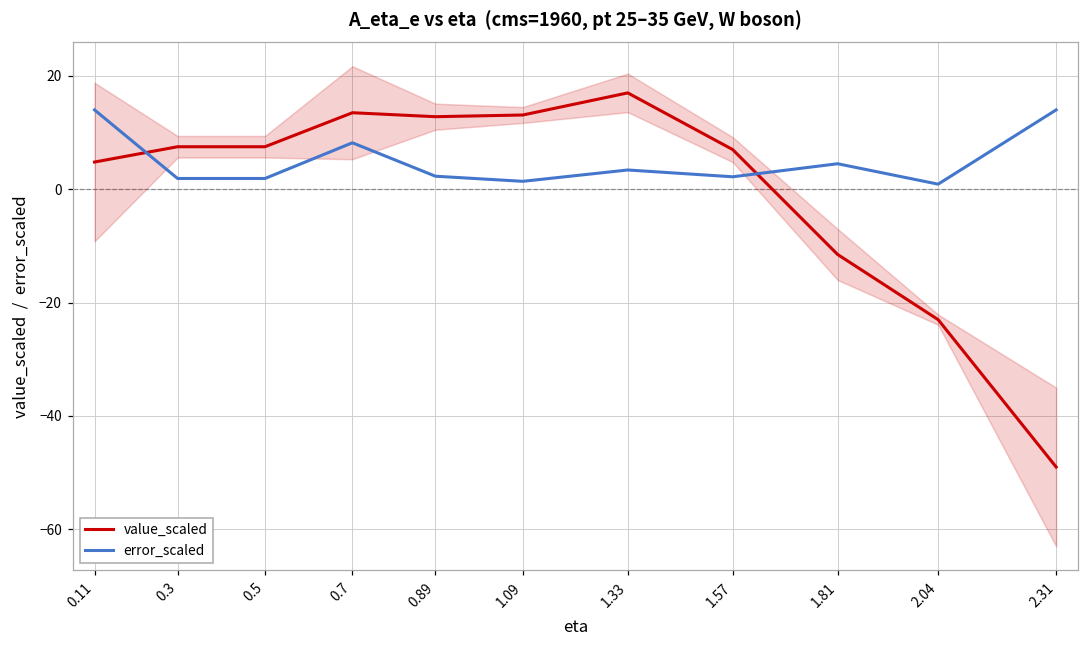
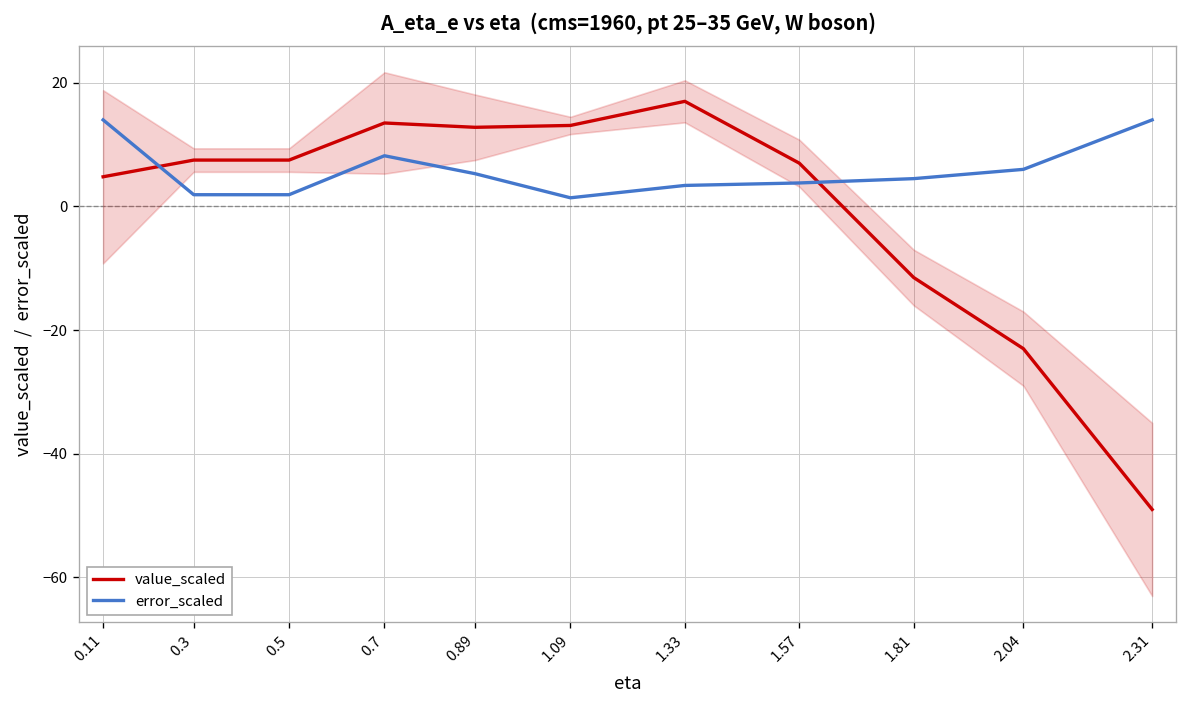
  {
    "error_scaled": {
      "0.11": 14,
      "0.3": 2,
      "0.5": 2,
      "0.7": 8,
-     "0.89": 2,
+     "0.89": 5,
      "1.09": 1,
      "1.33": 3,
-     "1.57": 2,
+     "1.57": 4,
      "1.81": 5,
-     "2.04": 1,
+     "2.04": 6,
      "2.31": 14
    }
  }
